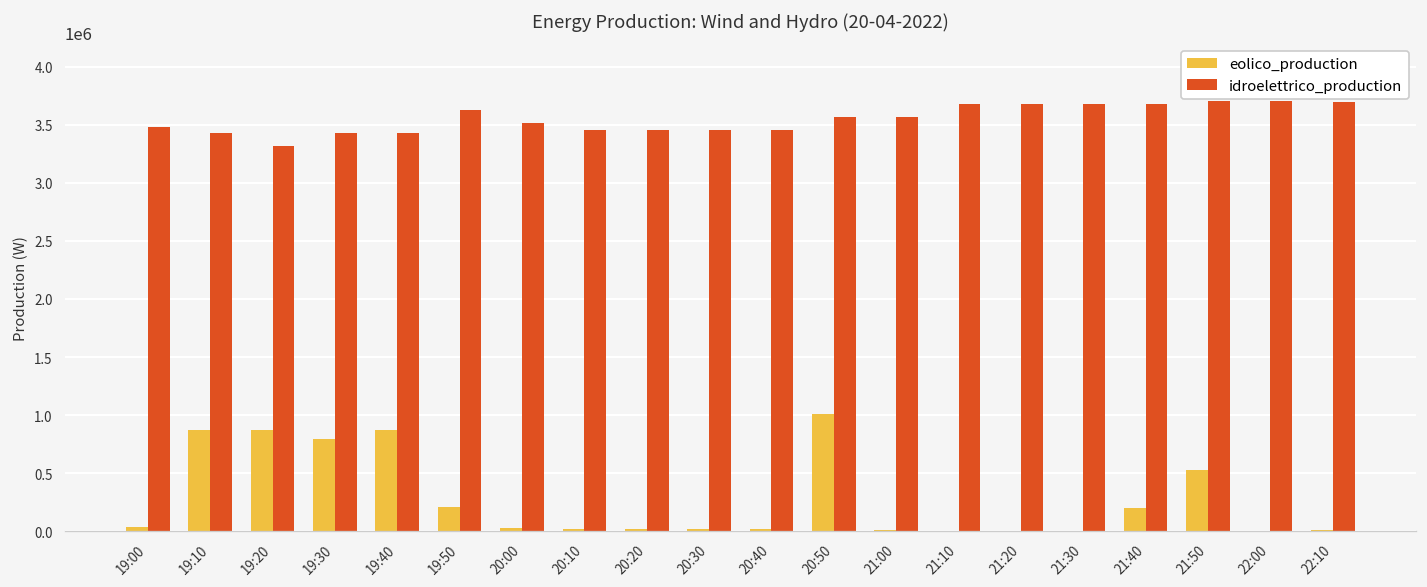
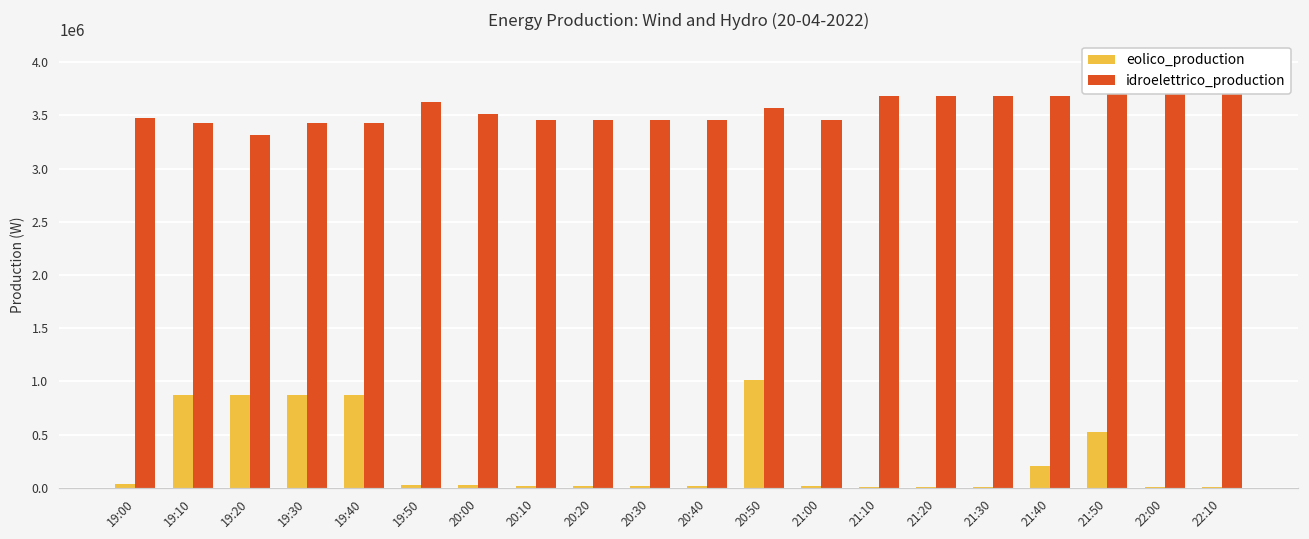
  {
    "eolico_production": {
      "19:00": 0,
      "19:10": 900000,
      "19:20": 900000,
-     "19:30": 800000,
+     "19:30": 900000,
      "19:40": 900000,
-     "19:50": 200000,
+     "19:50": 0,
      "20:00": 0,
      "20:50": 1000000,
      "21:40": 200000,
      "21:50": 500000
    },
    "idroelettrico_production": {
      "19:00": 3500000,
      "19:10": 3400000,
      "19:20": 3300000,
      "19:30": 3400000,
      "19:40": 3400000,
      "19:50": 3600000,
      "20:00": 3500000,
      "20:10": 3500000,
      "20:20": 3500000,
      "20:30": 3500000,
      "20:40": 3500000,
      "20:50": 3600000,
-     "21:00": 3600000,
+     "21:00": 3500000,
      "21:10": 3700000,
      "21:20": 3700000,
      "21:30": 3700000,
      "21:40": 3700000,
      "22:10": 3700000
    }
  }
